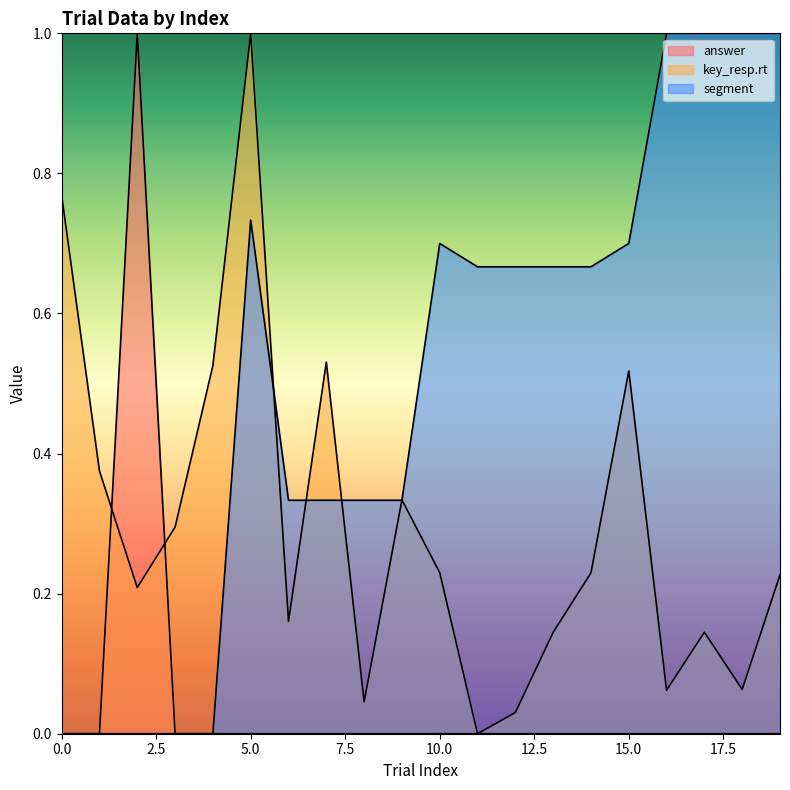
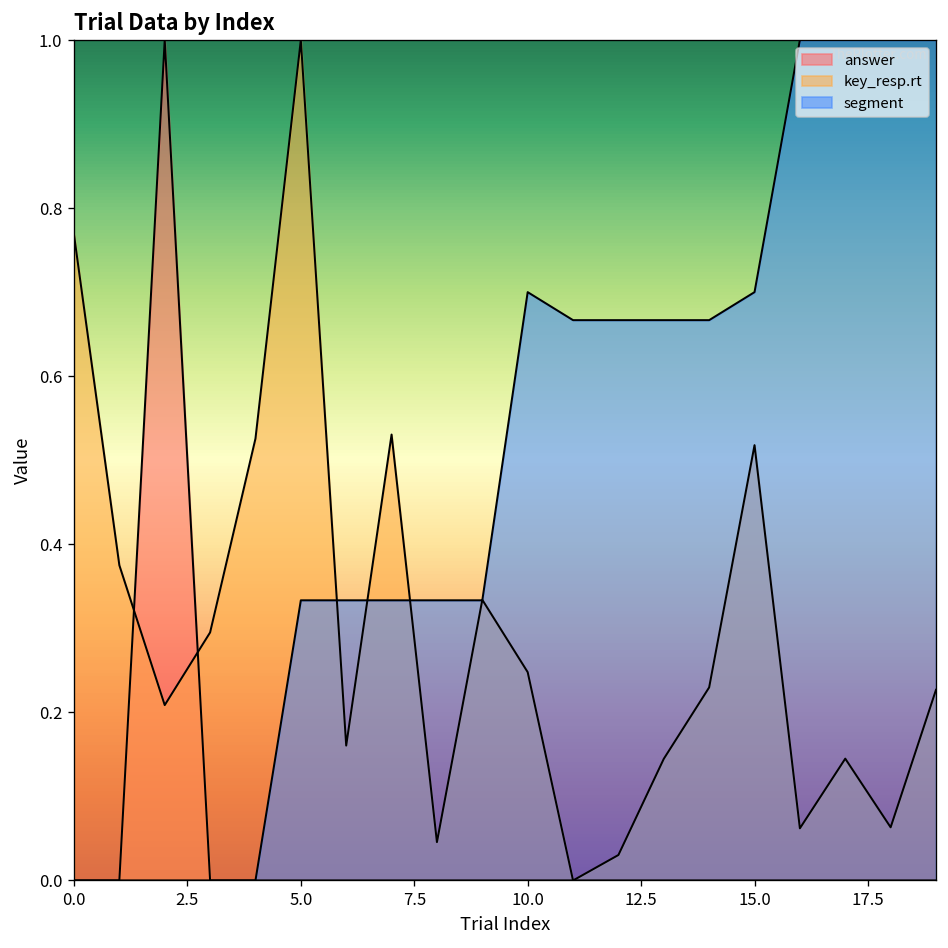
  {
    "answer": {
      "5.0": 0.00,
      "10.0": 0.00,
      "15.0": 0.00
    },
    "key_resp.rt": {
      "0.0": 0.77,
      "5.0": 1.00,
-     "10.0": 0.23,
+     "10.0": 0.25,
      "15.0": 0.52
    },
    "segment": {
-     "5.0": 0.73,
+     "5.0": 0.33,
      "10.0": 0.70,
      "15.0": 0.70
    }
  }
